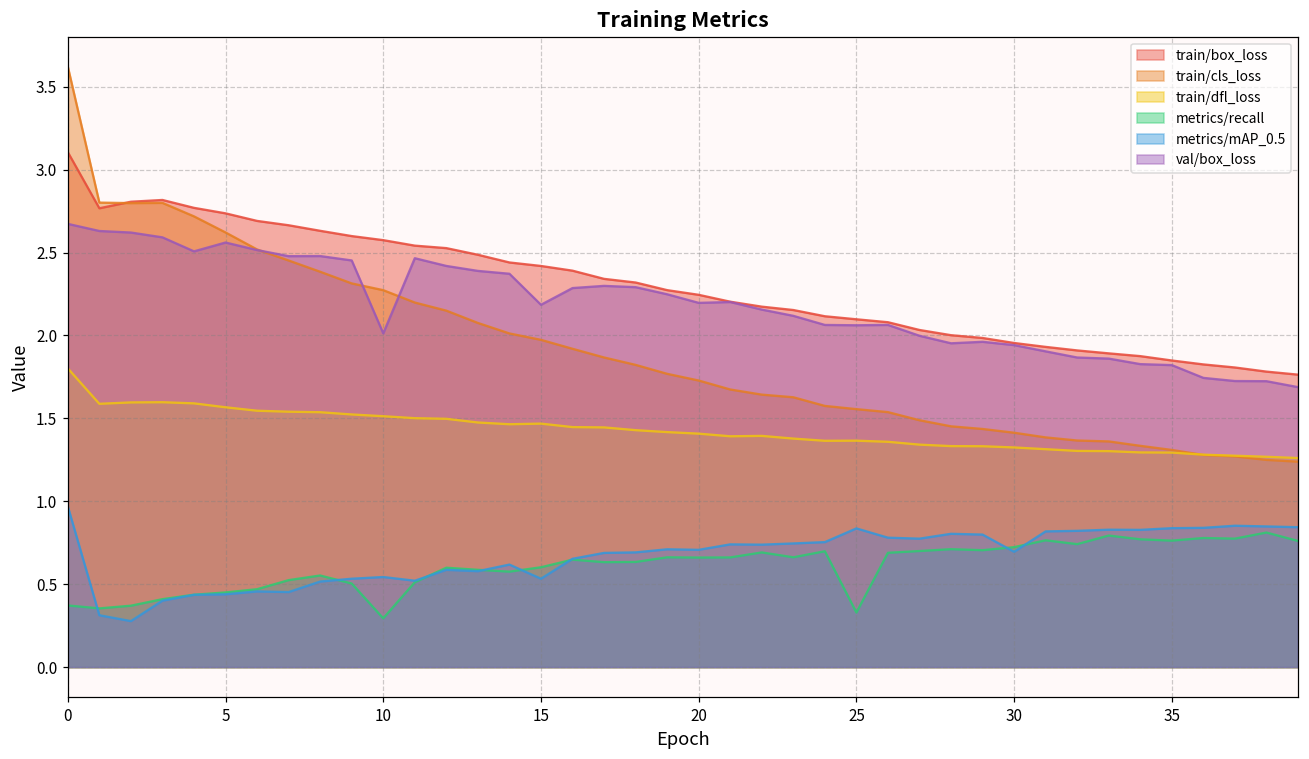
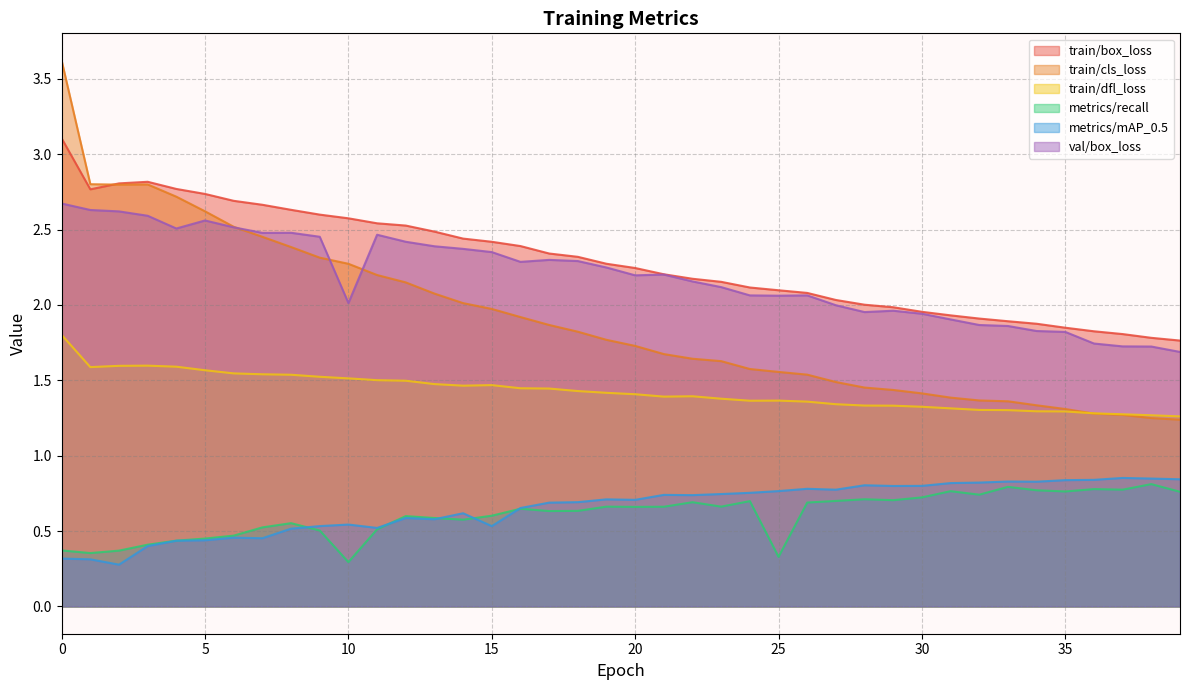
  {
    "metrics/recall": {
      "0": 0.37,
      "10": 0.29,
      "15": 0.60,
      "20": 0.66,
      "25": 0.33,
      "30": 0.72,
      "35": 0.76
    },
    "metrics/mAP_0.5": {
-     "0": 0.97,
+     "0": 0.32,
      "10": 0.54,
      "15": 0.53,
      "20": 0.71,
-     "25": 0.84,
-     "30": 0.70,
+     "25": 0.77,
+     "30": 0.80,
      "35": 0.84
    },
    "val/box_loss": {
      "0": 2.67,
      "5": 2.56,
      "10": 2.01,
-     "15": 2.19,
+     "15": 2.35,
      "20": 2.20,
      "25": 2.06,
      "35": 1.82
    }
  }
